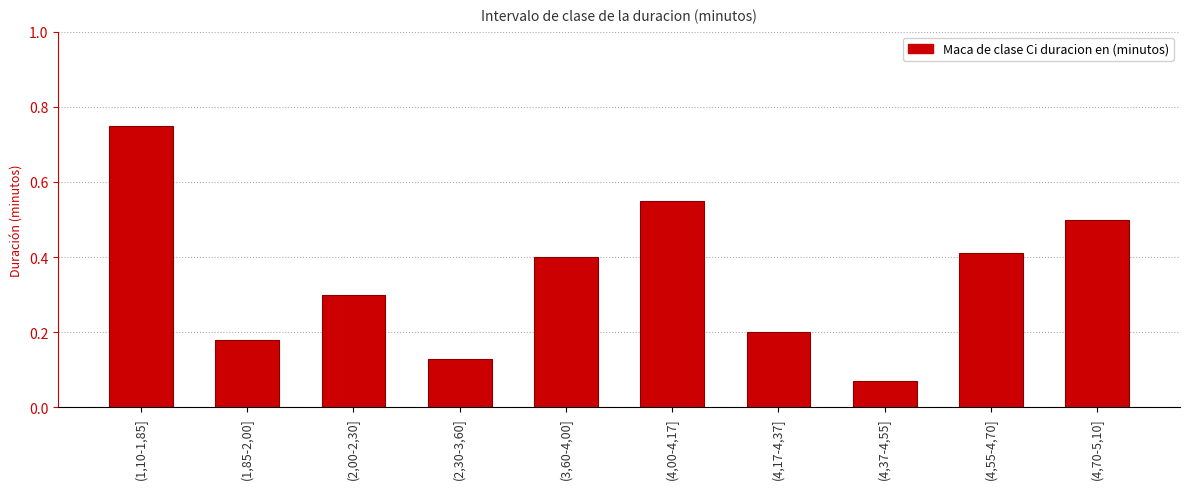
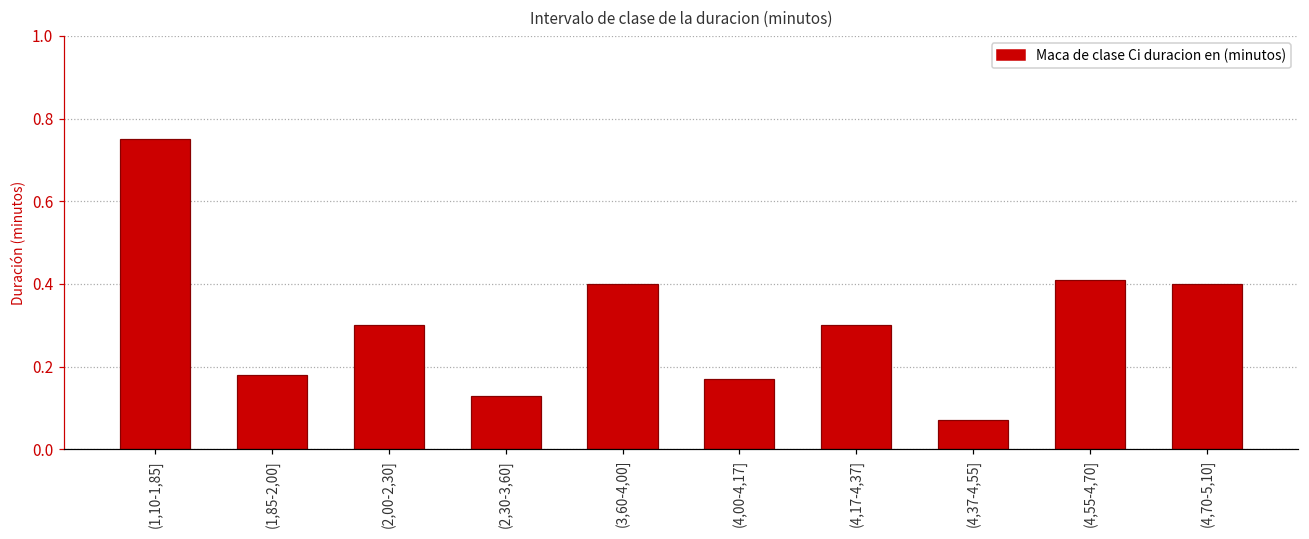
  {
    "(1,10-1,85]": 0.75,
    "(1,85-2,00]": 0.18,
    "(2,00-2,30]": 0.30,
    "(2,30-3,60]": 0.13,
    "(3,60-4,00]": 0.40,
-   "(4,00-4,17]": 0.55,
-   "(4,17-4,37]": 0.2,
+   "(4,00-4,17]": 0.17,
+   "(4,17-4,37]": 0.3,
    "(4,37-4,55]": 0.07,
    "(4,55-4,70]": 0.41,
-   "(4,70-5,10]": 0.5
+   "(4,70-5,10]": 0.4
  }
